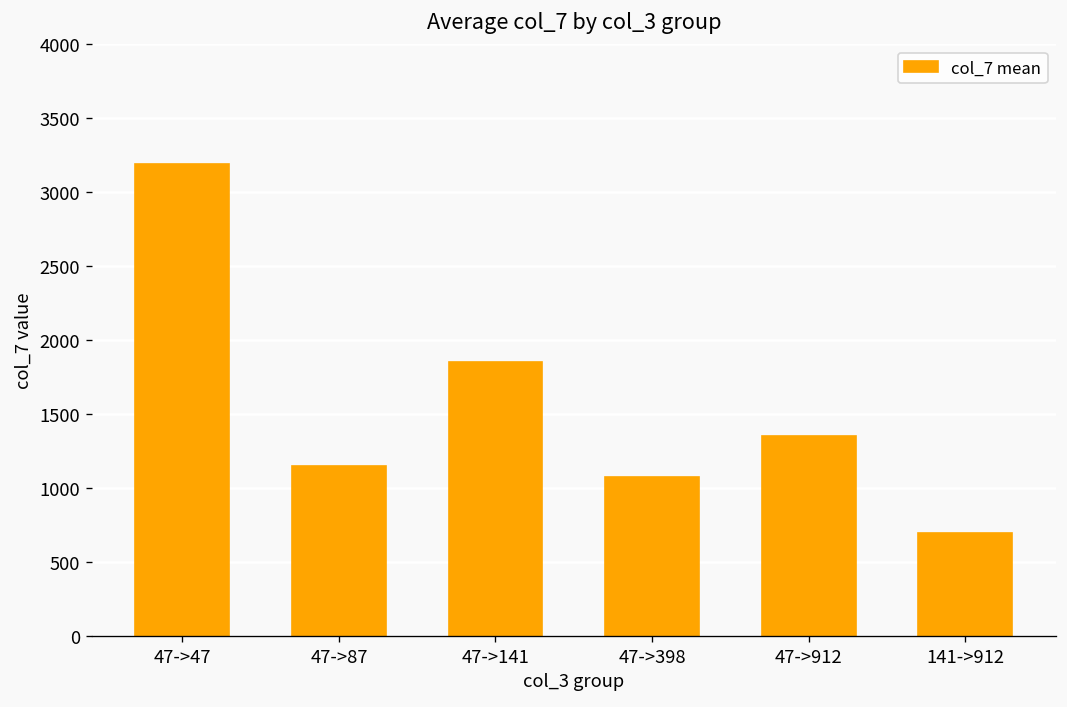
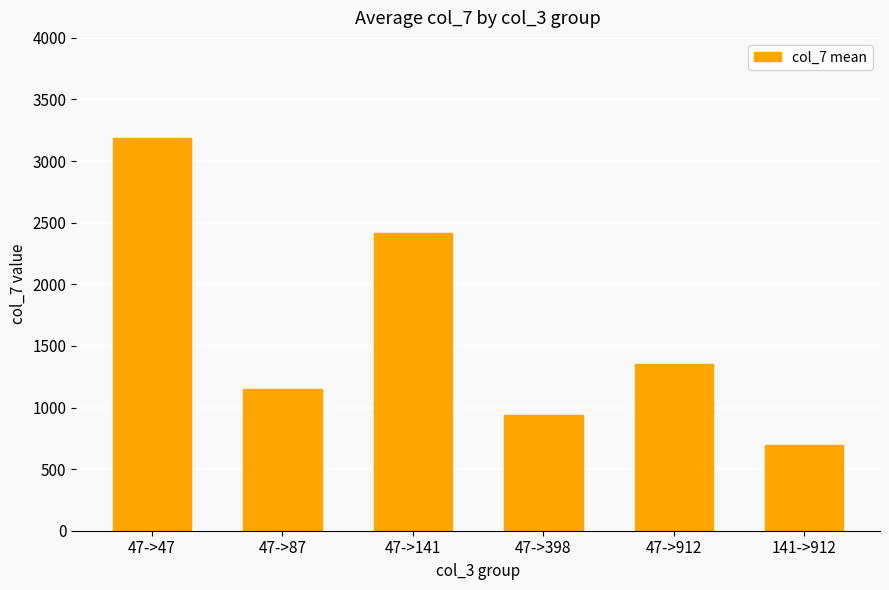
  {
    "47->47": 3190,
    "47->87": 1150,
-   "47->141": 1850,
-   "47->398": 1080,
+   "47->141": 2410,
+   "47->398": 940,
    "47->912": 1350,
    "141->912": 690
  }
